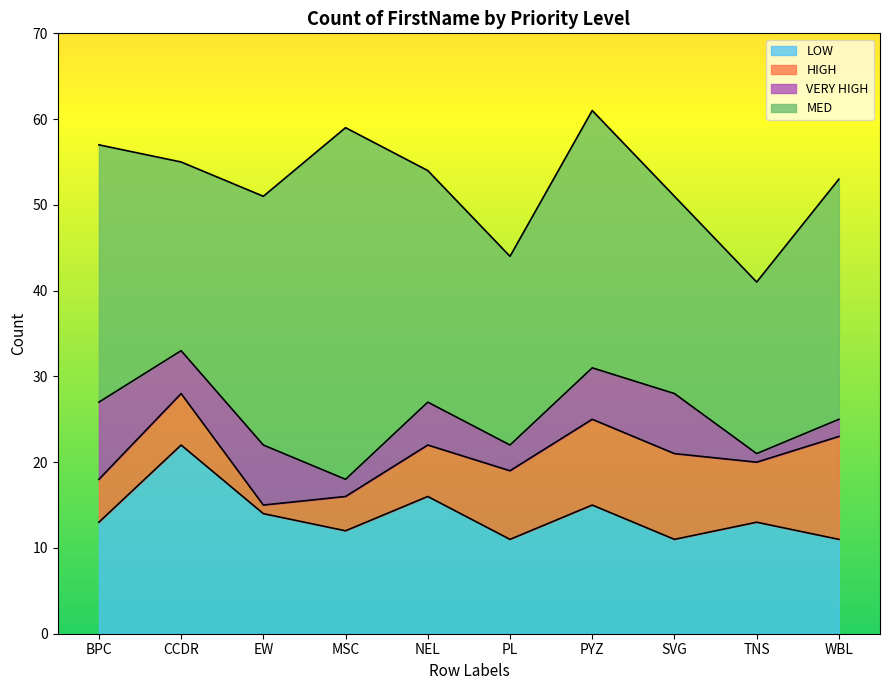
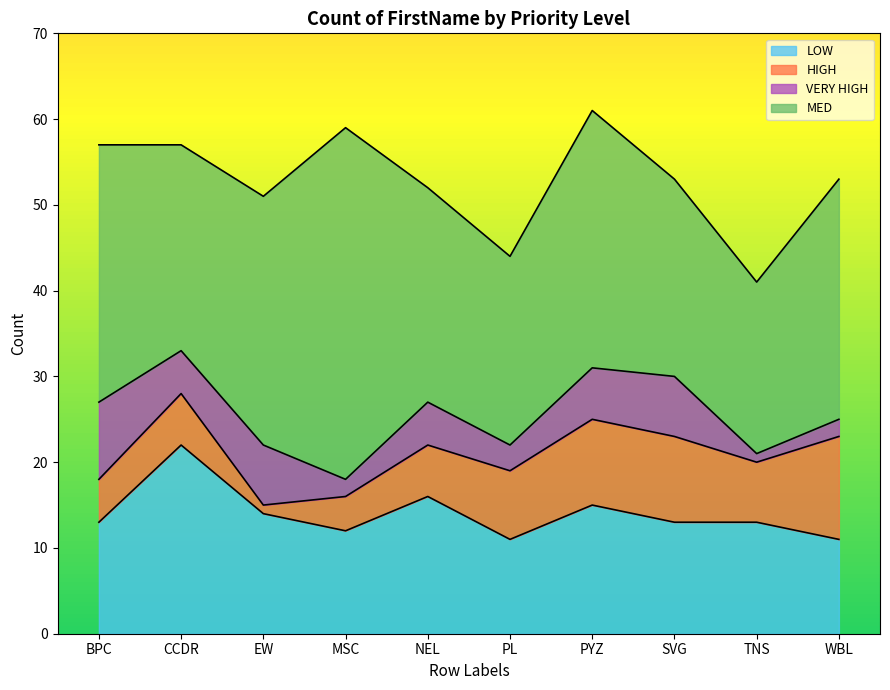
  {
    "LOW": {
      "BPC": 13,
      "CCDR": 22,
      "EW": 14,
      "MSC": 12,
      "NEL": 16,
      "PL": 11,
      "PYZ": 15,
-     "SVG": 11,
+     "SVG": 13,
      "TNS": 13,
      "WBL": 11
    },
    "HIGH": {
      "BPC": 5,
      "CCDR": 6,
      "EW": 1,
      "MSC": 4,
      "NEL": 6,
      "PL": 8,
      "PYZ": 10,
      "SVG": 10,
      "TNS": 7,
      "WBL": 12
    },
    "VERY HIGH": {
      "BPC": 9,
      "CCDR": 5,
      "EW": 7,
      "MSC": 2,
      "NEL": 5,
      "PL": 3,
      "PYZ": 6,
      "SVG": 7,
      "TNS": 1,
      "WBL": 2
    },
    "MED": {
      "BPC": 30,
-     "CCDR": 22,
+     "CCDR": 24,
      "EW": 29,
      "MSC": 41,
-     "NEL": 27,
+     "NEL": 25,
      "PL": 22,
      "PYZ": 30,
      "SVG": 23,
      "TNS": 20,
      "WBL": 28
    }
  }
